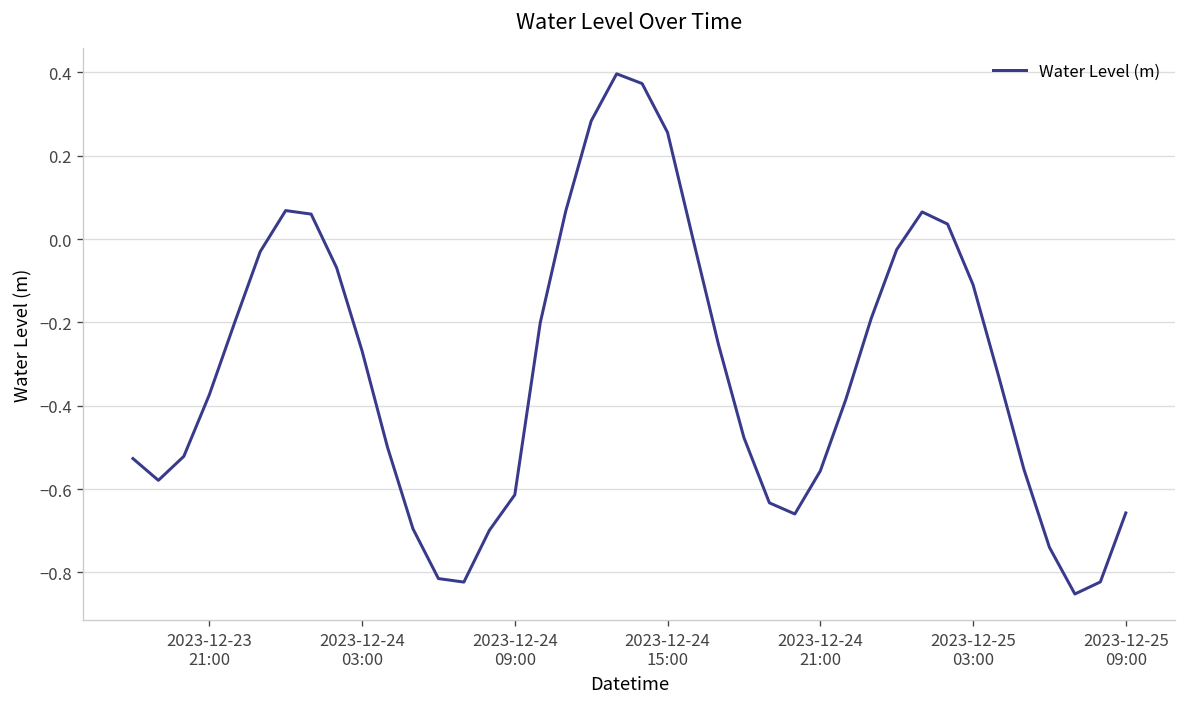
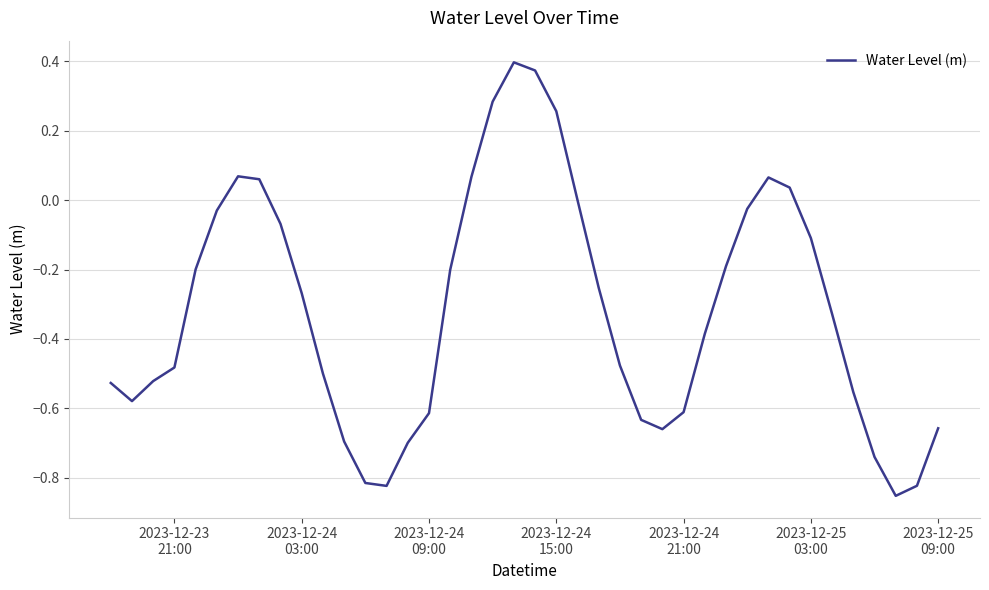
  {
-   "2023-12-23 21:00": -0.37,
+   "2023-12-23 21:00": -0.48,
    "2023-12-24 03:00": -0.27,
    "2023-12-24 09:00": -0.61,
    "2023-12-24 15:00": 0.26,
-   "2023-12-24 21:00": -0.56,
+   "2023-12-24 21:00": -0.61,
    "2023-12-25 03:00": -0.11,
    "2023-12-25 09:00": -0.66
  }
